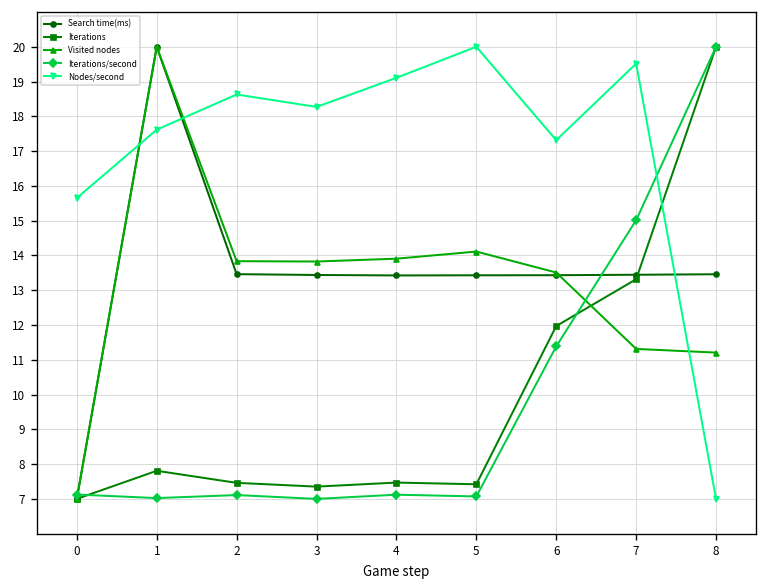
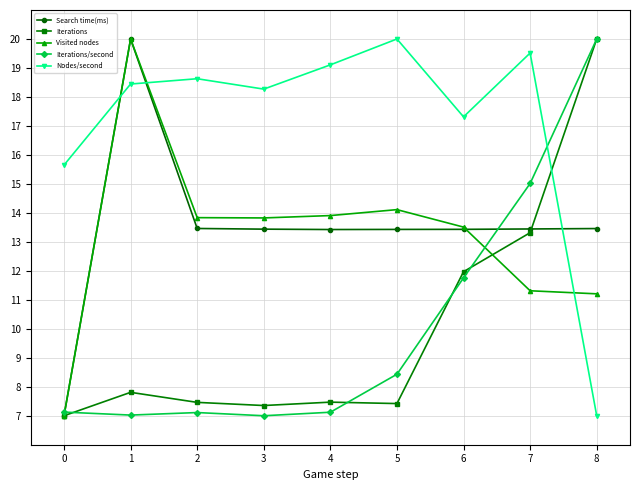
  {
    "Iterations/second": {
      "0": 7.1,
      "1": 7.0,
      "2": 7.1,
      "3": 7.0,
      "4": 7.1,
-     "5": 7.1,
-     "6": 11.4,
+     "5": 8.4,
+     "6": 11.8,
      "7": 15.0
    },
    "Nodes/second": {
      "0": 15.7,
-     "1": 17.6,
+     "1": 18.4,
      "2": 18.6,
      "3": 18.3,
      "4": 19.1,
      "5": 20.0,
      "6": 17.3,
      "7": 19.5,
      "8": 7.0
    }
  }
